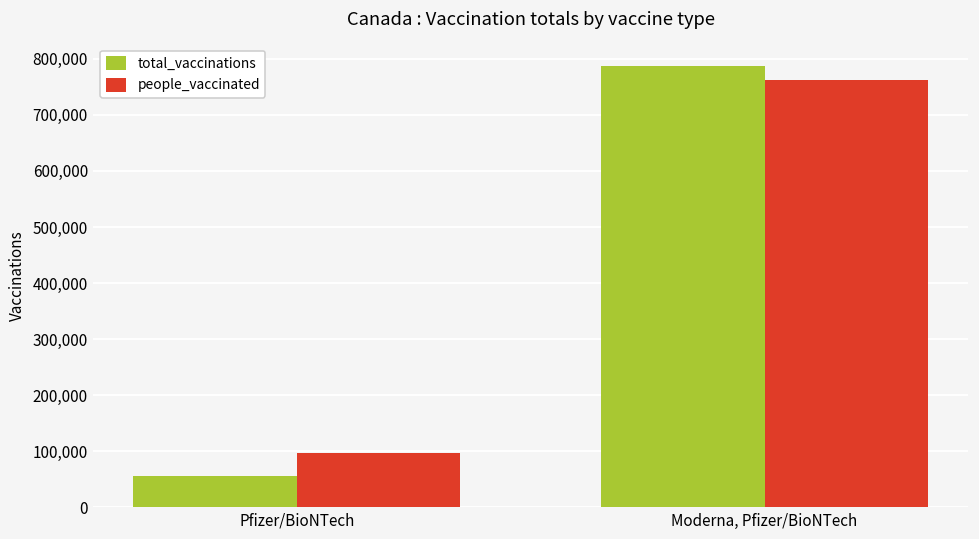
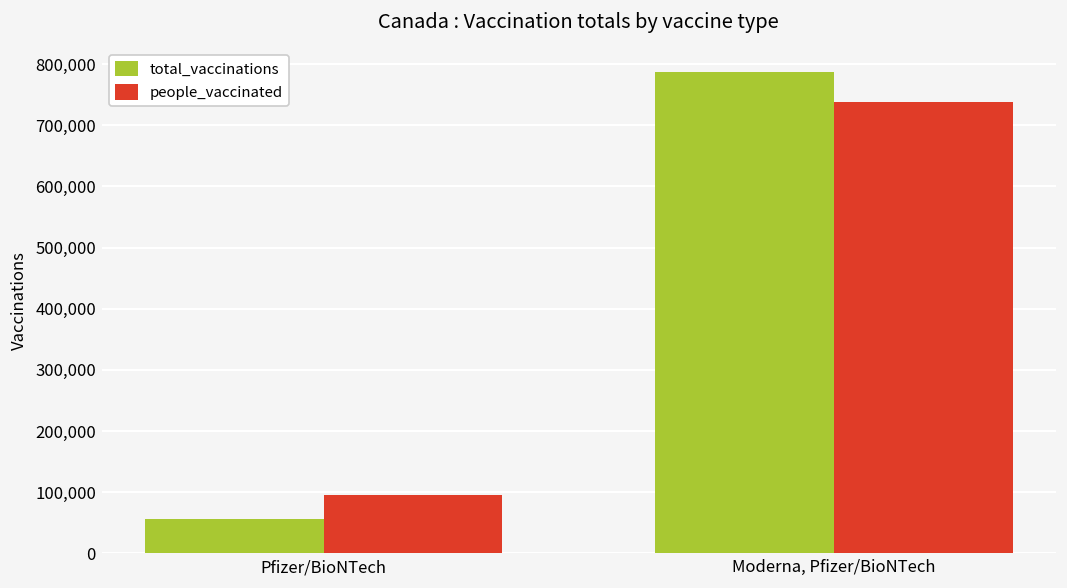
  {
    "total_vaccinations": {
      "Pfizer/BioNTech": "60,000",
      "Moderna, Pfizer/BioNTech": "790,000"
    },
    "people_vaccinated": {
      "Pfizer/BioNTech": "100,000",
-     "Moderna, Pfizer/BioNTech": "760,000"
+     "Moderna, Pfizer/BioNTech": "740,000"
    }
  }
